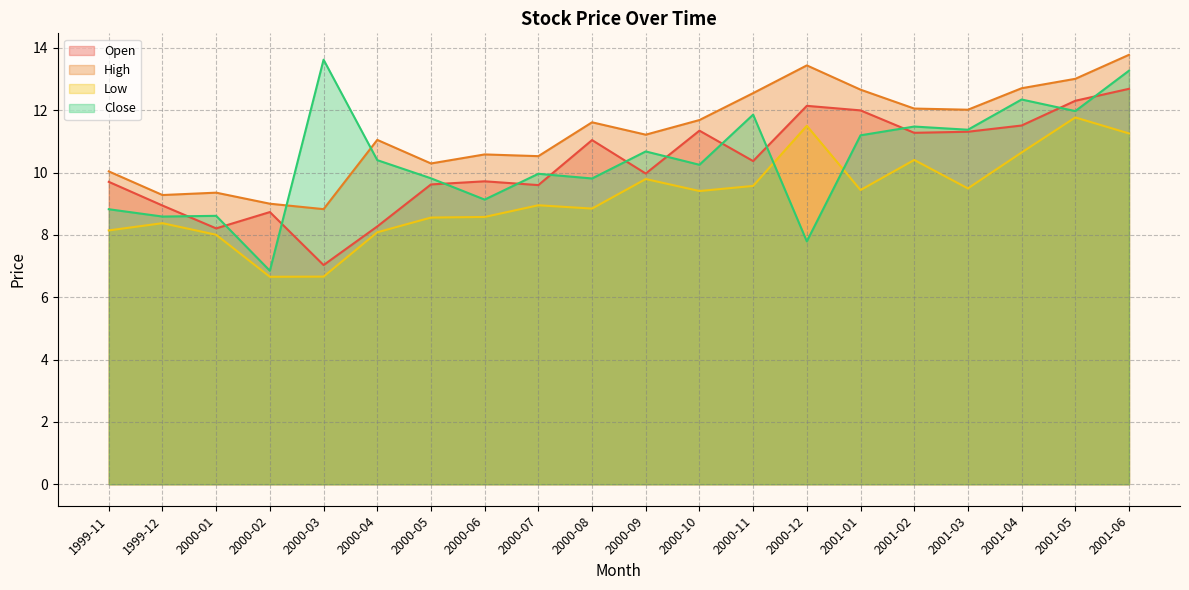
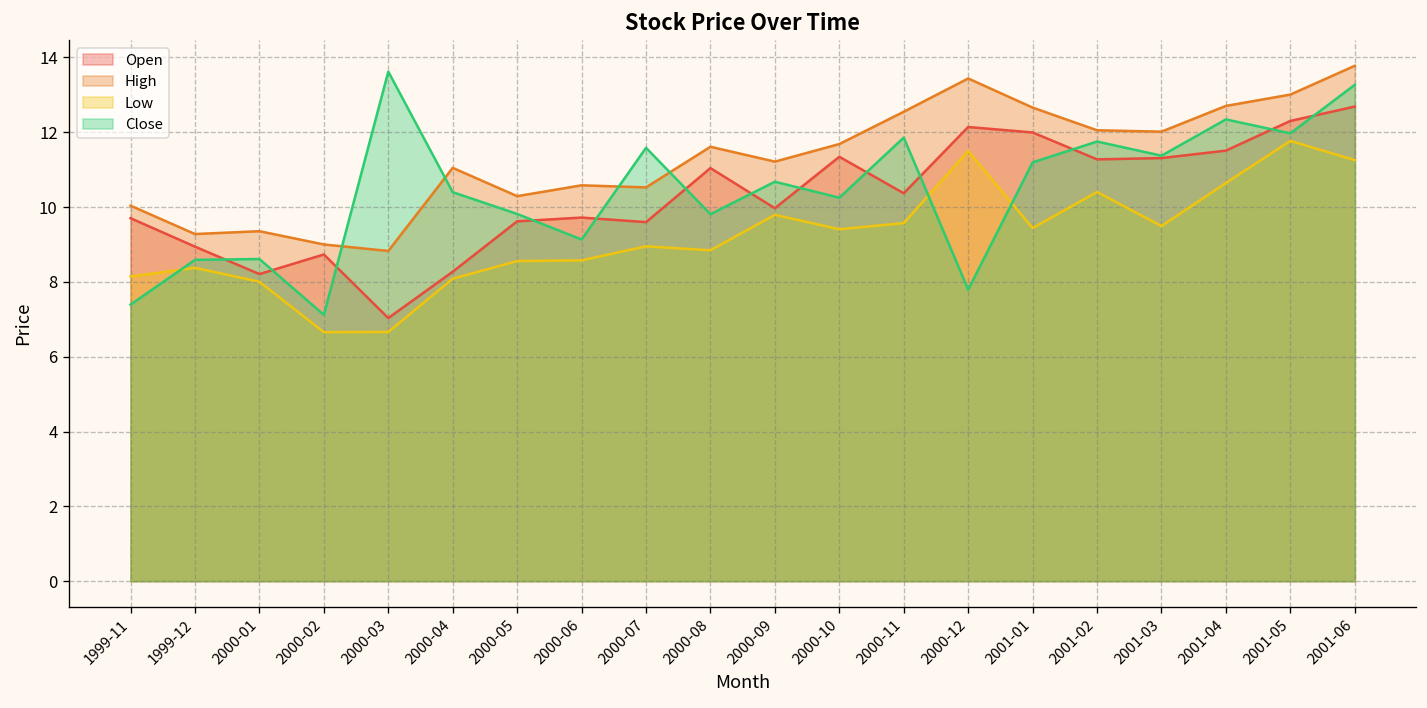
  {
    "Close": {
-     "1999-11": 8.8,
+     "1999-11": 7.4,
      "1999-12": 8.6,
      "2000-01": 8.6,
-     "2000-02": 6.9,
+     "2000-02": 7.1,
      "2000-03": 13.6,
      "2000-04": 10.4,
      "2000-05": 9.8,
      "2000-06": 9.1,
-     "2000-07": 10.0,
+     "2000-07": 11.6,
      "2000-08": 9.8,
      "2000-09": 10.7,
      "2000-10": 10.3,
      "2000-11": 11.9,
      "2000-12": 7.8,
      "2001-01": 11.2,
-     "2001-02": 11.5,
+     "2001-02": 11.8,
      "2001-04": 12.3,
      "2001-05": 12.0,
      "2001-06": 13.3
    }
  }
